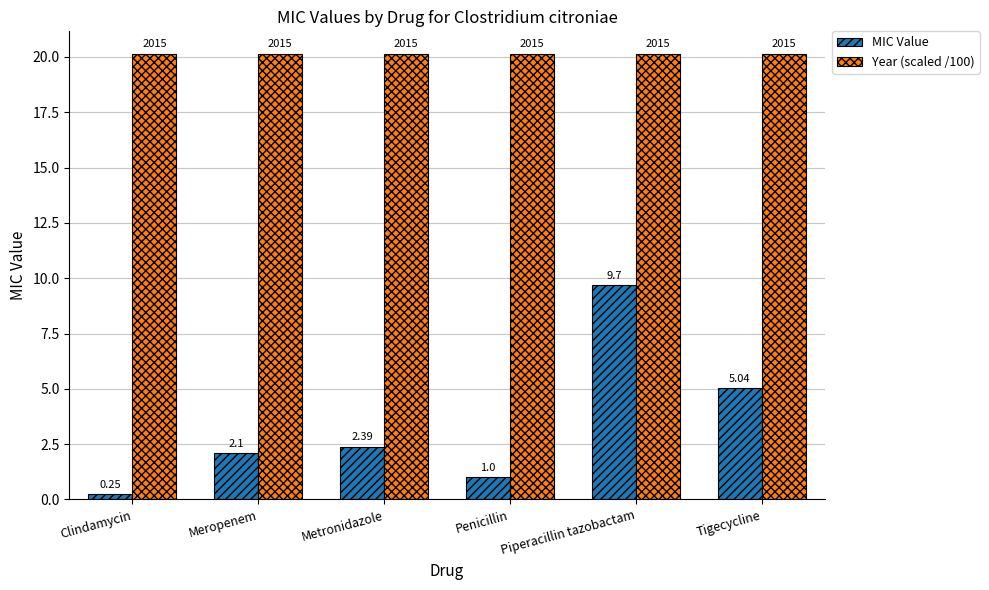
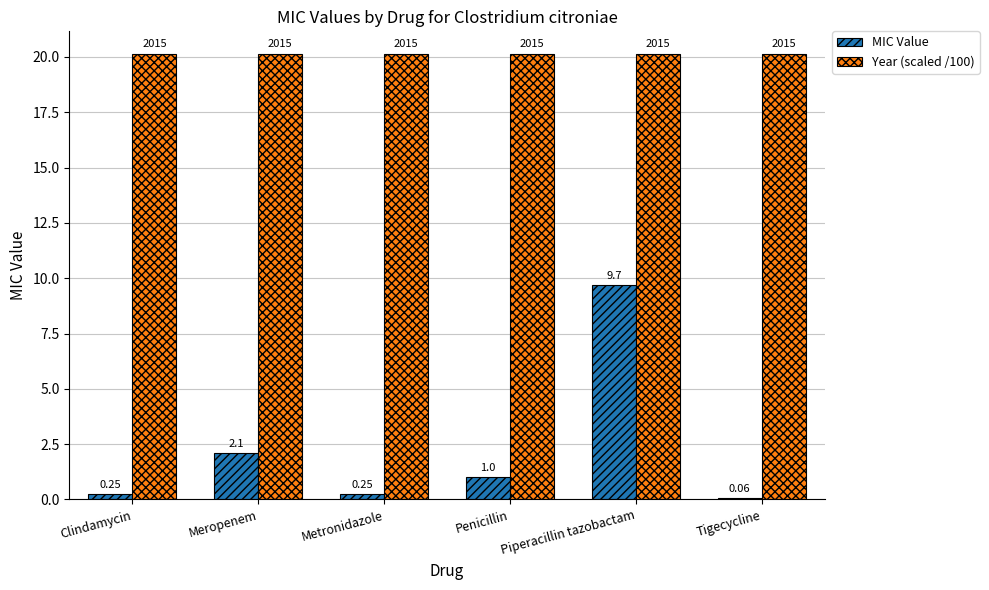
  {
    "MIC Value": {
      "Clindamycin": 0.25,
      "Meropenem": 2.1,
-     "Metronidazole": 2.39,
+     "Metronidazole": 0.25,
      "Penicillin": 1.0,
      "Piperacillin tazobactam": 9.7,
-     "Tigecycline": 5.04
+     "Tigecycline": 0.06
    }
  }
